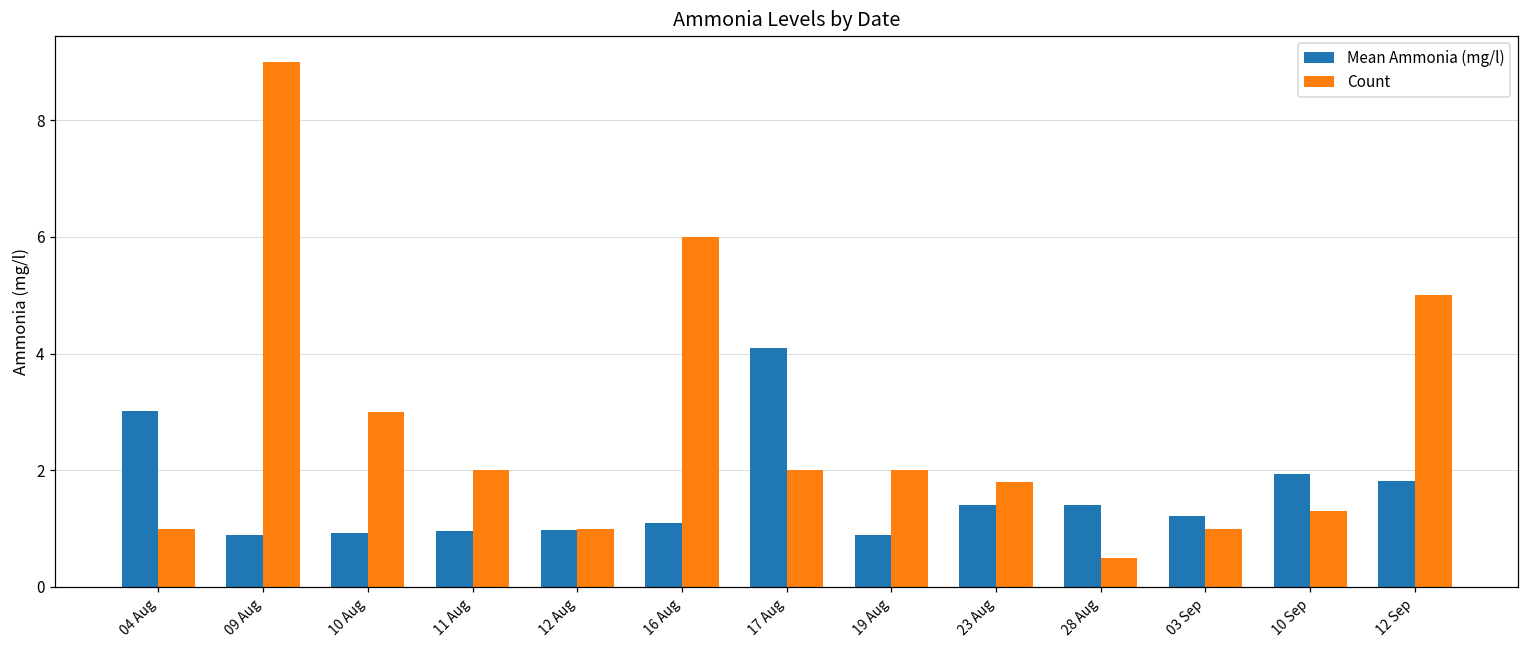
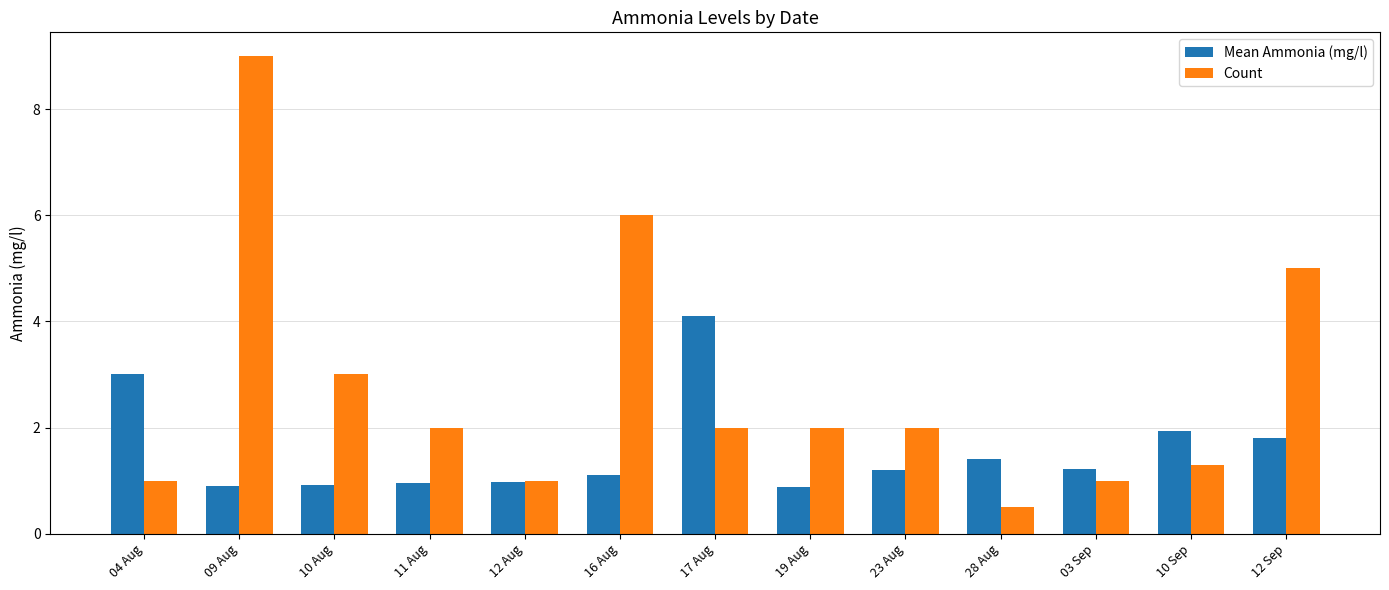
  {
    "Mean Ammonia (mg/l)": {
      "04 Aug": 3.0,
      "09 Aug": 0.9,
      "10 Aug": 0.9,
      "11 Aug": 1.0,
      "12 Aug": 1.0,
      "16 Aug": 1.1,
      "17 Aug": 4.1,
      "19 Aug": 0.9,
-     "23 Aug": 1.4,
+     "23 Aug": 1.2,
      "28 Aug": 1.4,
      "03 Sep": 1.2,
      "10 Sep": 1.9,
      "12 Sep": 1.8
    },
    "Count": {
      "04 Aug": 1.0,
      "09 Aug": 9.0,
      "10 Aug": 3.0,
      "11 Aug": 2.0,
      "12 Aug": 1.0,
      "16 Aug": 6.0,
      "17 Aug": 2.0,
      "19 Aug": 2.0,
-     "23 Aug": 1.8,
+     "23 Aug": 2.0,
      "28 Aug": 0.5,
      "03 Sep": 1.0,
      "10 Sep": 1.3,
      "12 Sep": 5.0
    }
  }
